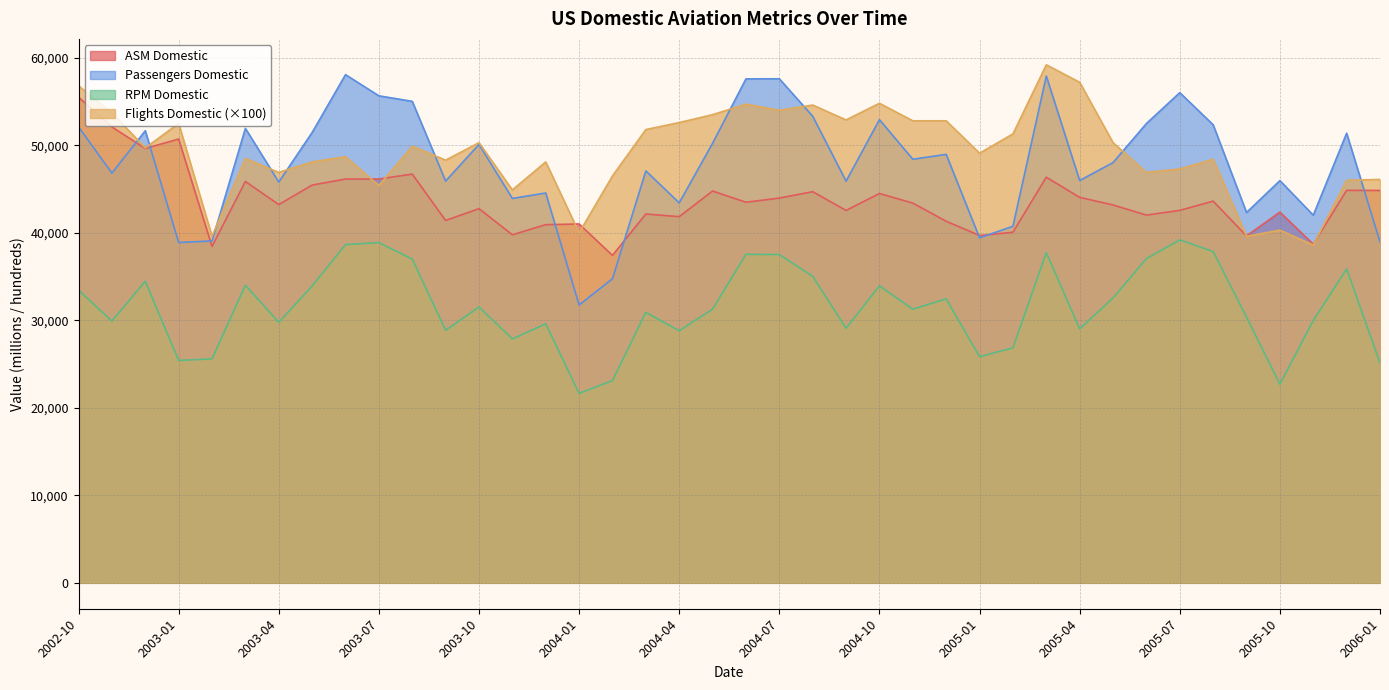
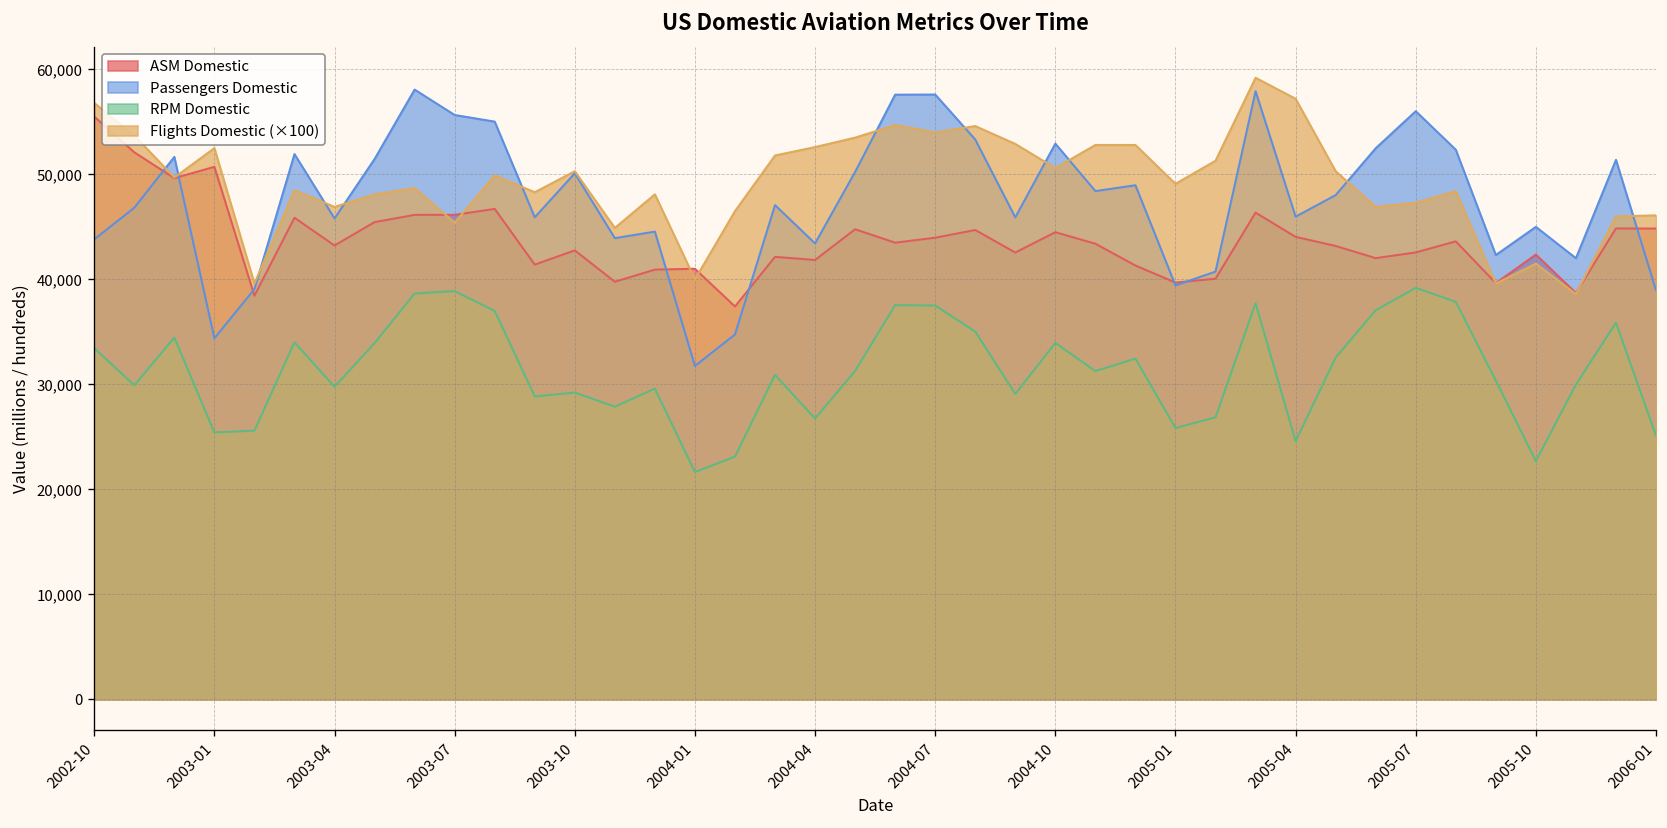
  {
    "ASM Domestic": {
      "2002-10": "56,000",
      "2003-01": "51,000",
      "2003-04": "43,000",
      "2003-07": "46,000",
      "2003-10": "43,000",
      "2004-01": "41,000",
      "2004-04": "42,000",
      "2004-07": "44,000",
      "2004-10": "44,000",
      "2005-04": "44,000",
      "2005-07": "43,000",
      "2005-10": "42,000",
      "2006-01": "45,000"
    },
    "Passengers Domestic": {
-     "2002-10": "52,000",
-     "2003-01": "39,000",
+     "2002-10": "44,000",
+     "2003-01": "34,000",
      "2003-04": "46,000",
      "2003-07": "56,000",
      "2004-01": "32,000",
      "2004-04": "43,000",
      "2004-07": "58,000",
      "2004-10": "53,000",
      "2005-04": "46,000",
      "2005-07": "56,000",
-     "2005-10": "46,000",
+     "2005-10": "45,000",
      "2006-01": "39,000"
    },
    "RPM Domestic": {
      "2002-10": "33,000",
      "2003-01": "25,000",
      "2003-04": "30,000",
      "2003-07": "39,000",
-     "2003-10": "32,000",
+     "2003-10": "29,000",
      "2004-01": "22,000",
-     "2004-04": "29,000",
+     "2004-04": "27,000",
      "2004-07": "38,000",
      "2004-10": "34,000",
      "2005-01": "26,000",
-     "2005-04": "29,000",
+     "2005-04": "25,000",
      "2005-07": "39,000",
      "2005-10": "23,000",
      "2006-01": "25,000"
    },
    "Flights Domestic (×100)": {
      "2002-10": "57,000",
      "2003-04": "47,000",
      "2003-07": "45,000",
      "2004-01": "40,000",
      "2004-04": "53,000",
      "2004-07": "54,000",
-     "2004-10": "55,000",
+     "2004-10": "51,000",
      "2005-01": "49,000",
      "2005-04": "57,000",
      "2005-07": "47,000",
-     "2005-10": "40,000",
+     "2005-10": "42,000",
      "2006-01": "46,000"
    }
  }
